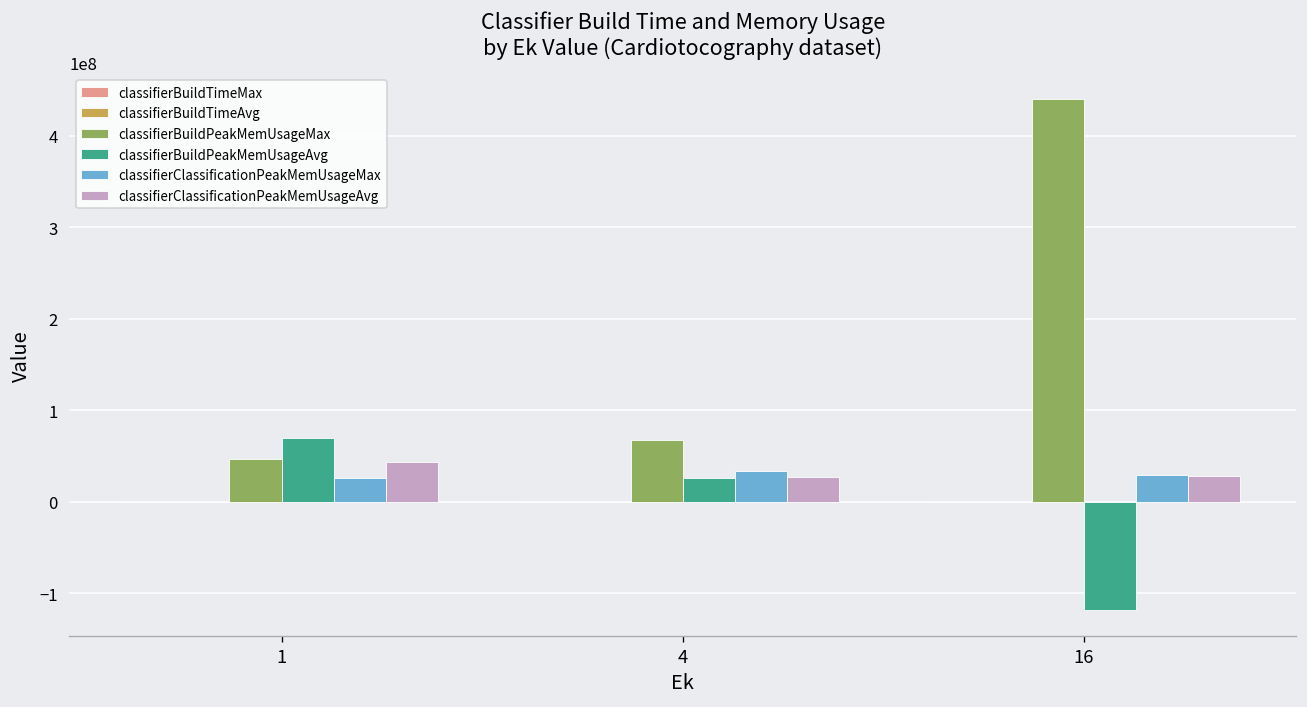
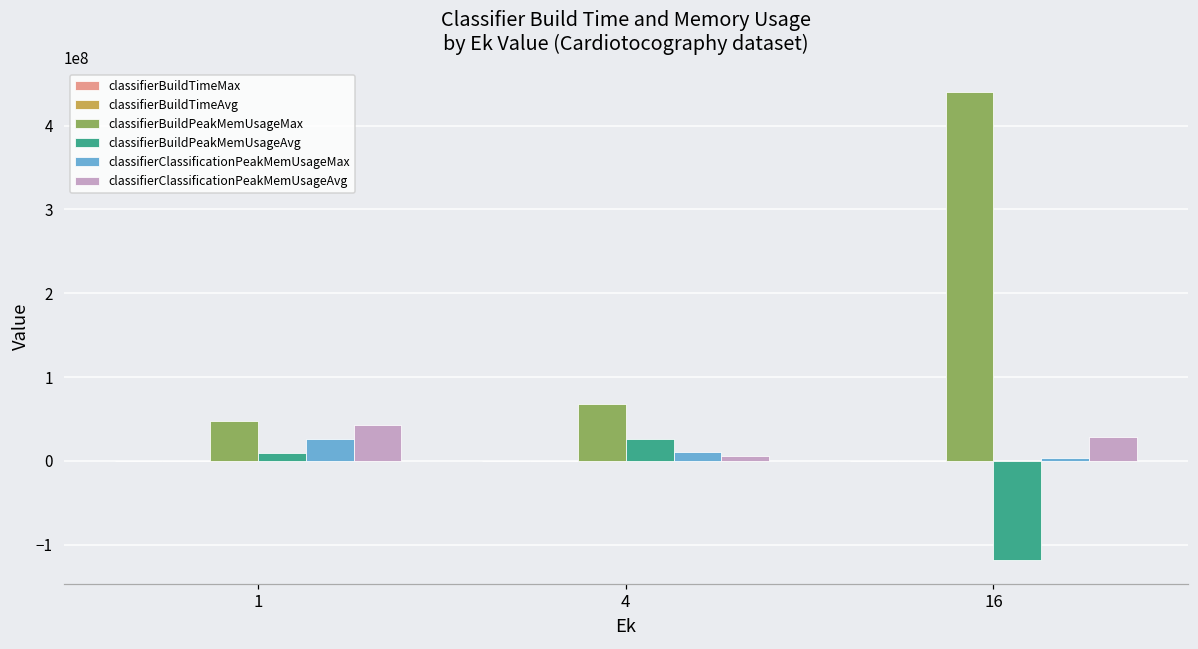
  {
    "classifierBuildPeakMemUsageAvg": {
-     "1": 70000000,
+     "1": 10000000,
      "4": 30000000,
      "16": -120000000
    },
    "classifierClassificationPeakMemUsageMax": {
      "1": 30000000,
-     "4": 30000000,
-     "16": 30000000
+     "4": 10000000,
+     "16": 0
    },
    "classifierClassificationPeakMemUsageAvg": {
      "1": 40000000,
-     "4": 30000000,
+     "4": 10000000,
      "16": 30000000
    }
  }
